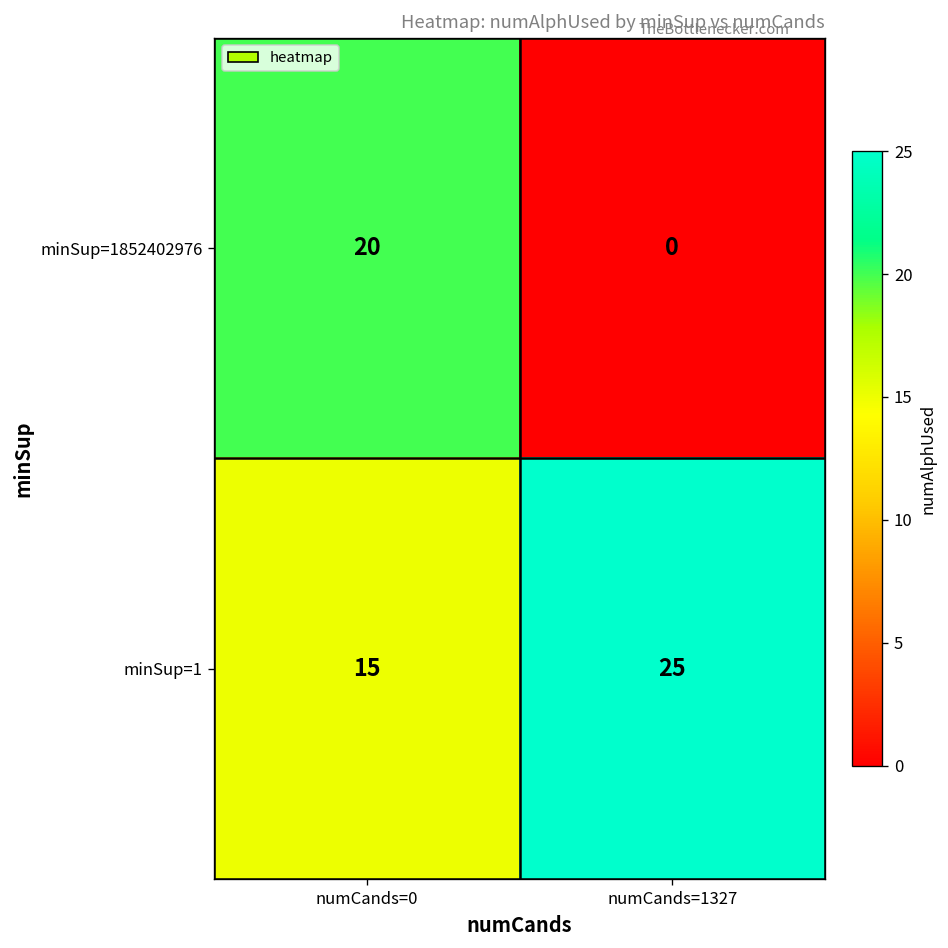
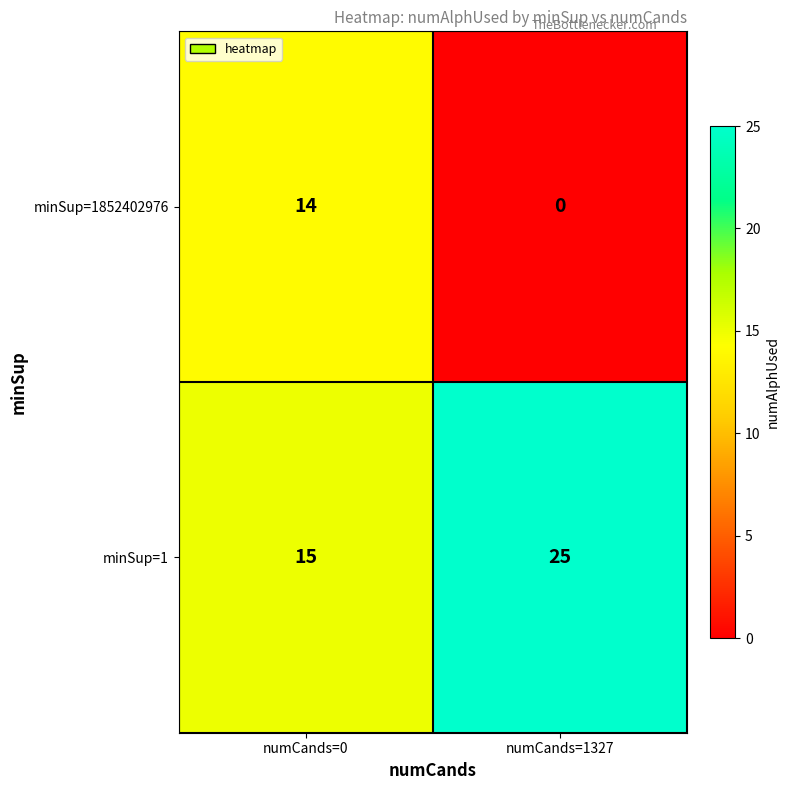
  {
    "minSup=1852402976": {
-     "numCands=0": 20,
+     "numCands=0": 14,
      "numCands=1327": 0
    },
    "minSup=1": {
      "numCands=0": 15,
      "numCands=1327": 25
    }
  }
